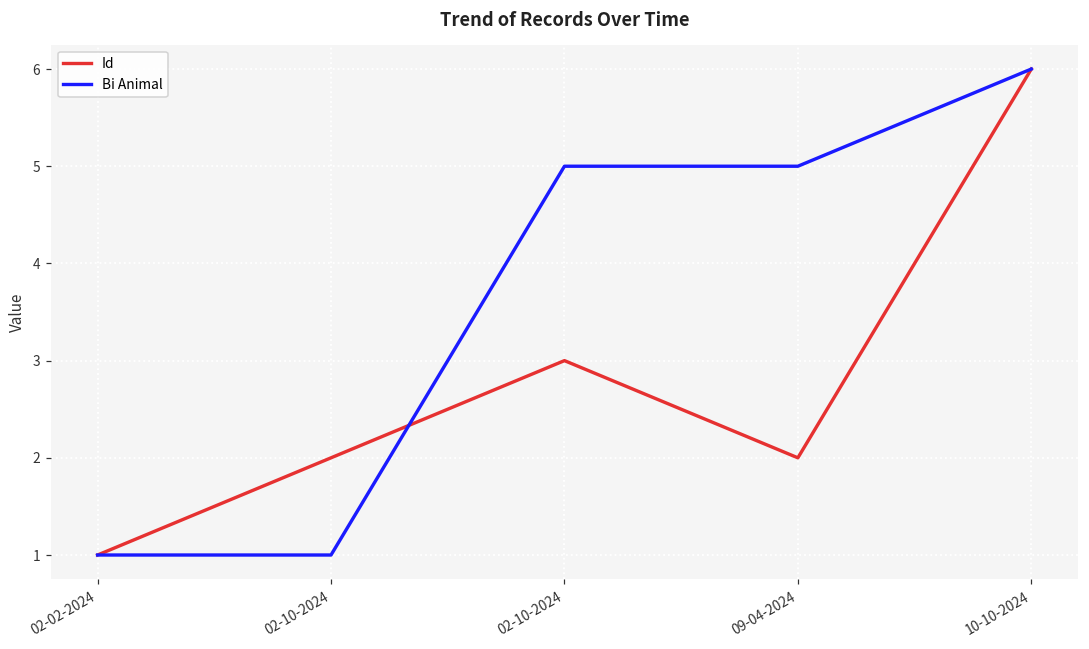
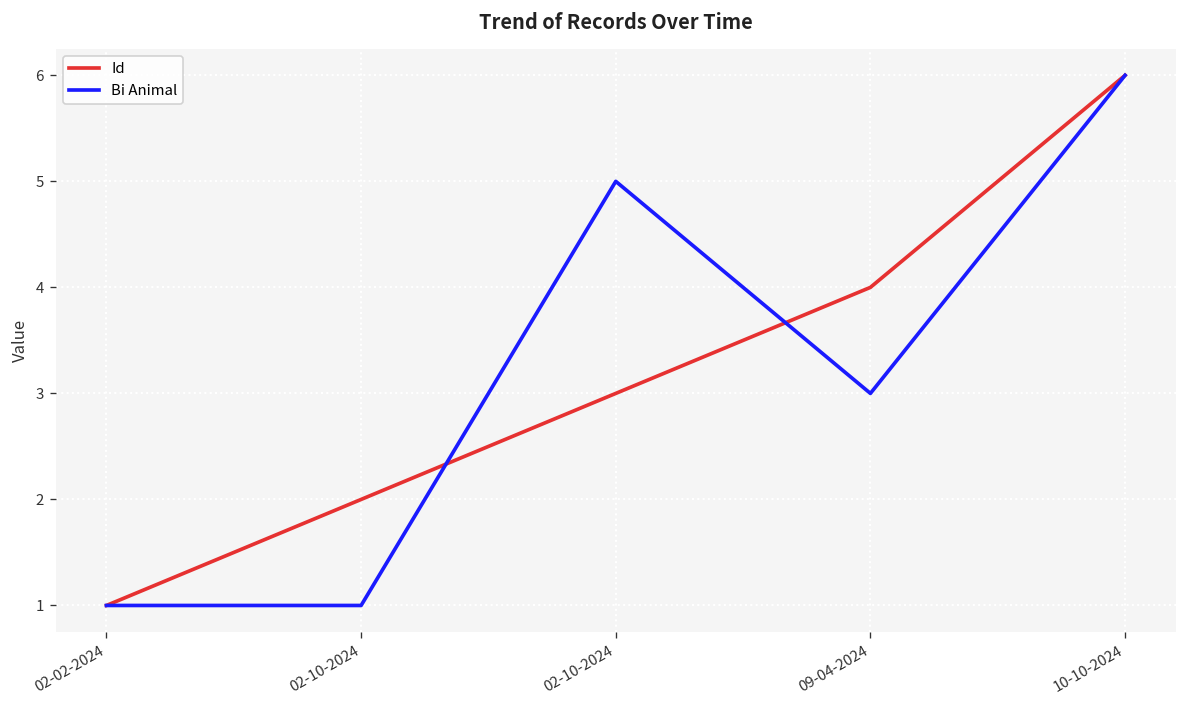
  {
    "Id": {
-     "09-04-2024": 2
+     "09-04-2024": 4
    },
    "Bi Animal": {
-     "09-04-2024": 5
+     "09-04-2024": 3
    }
  }
